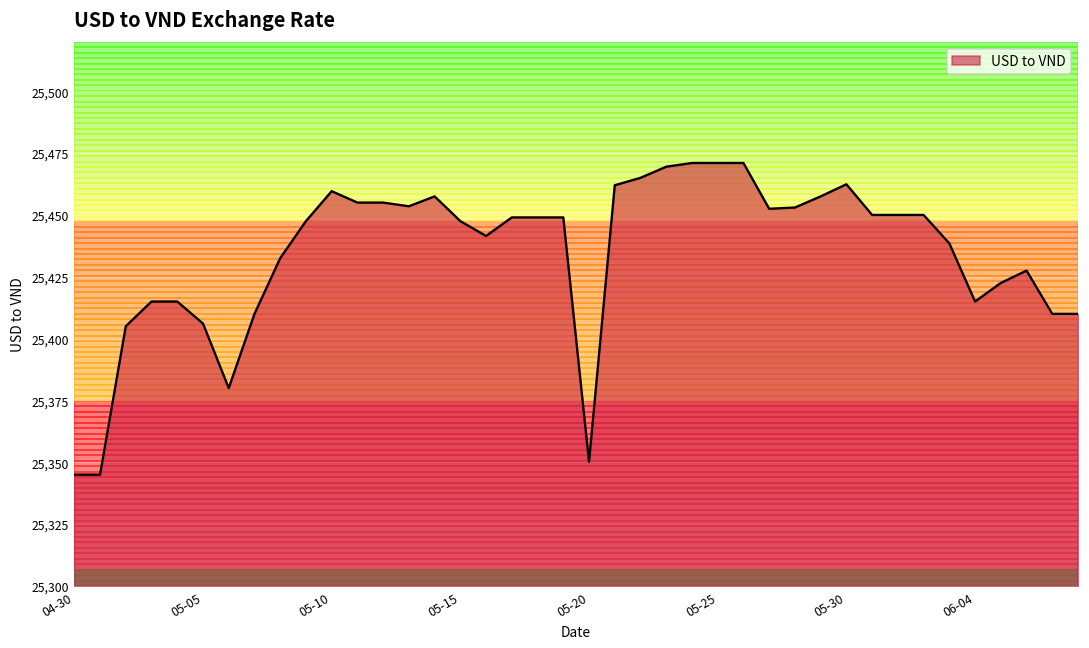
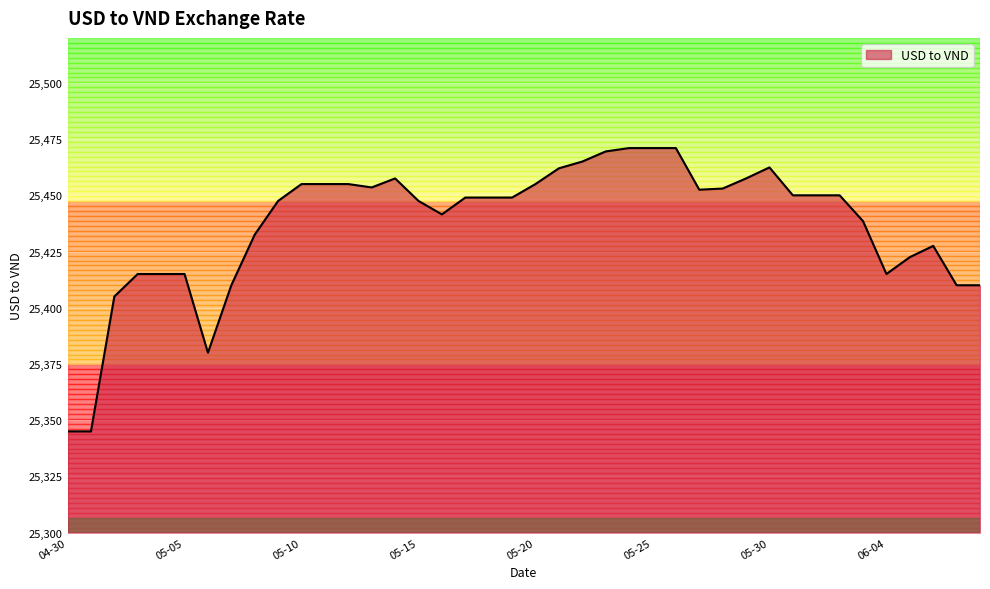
  {
    "04-30": "25,345",
-   "05-05": "25,406",
-   "05-10": "25,460",
+   "05-05": "25,415",
+   "05-10": "25,455",
    "05-15": "25,448",
-   "05-20": "25,350",
+   "05-20": "25,455",
    "05-25": "25,471",
    "05-30": "25,462",
    "06-04": "25,415"
  }
